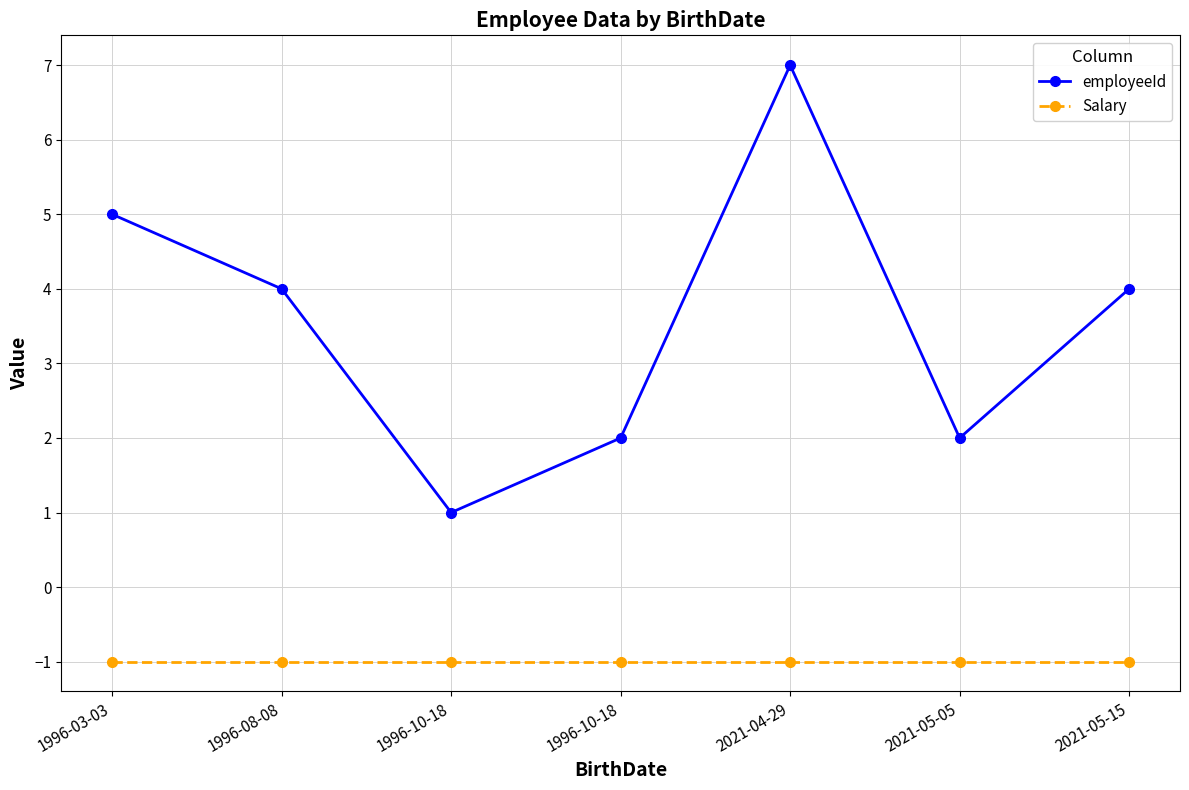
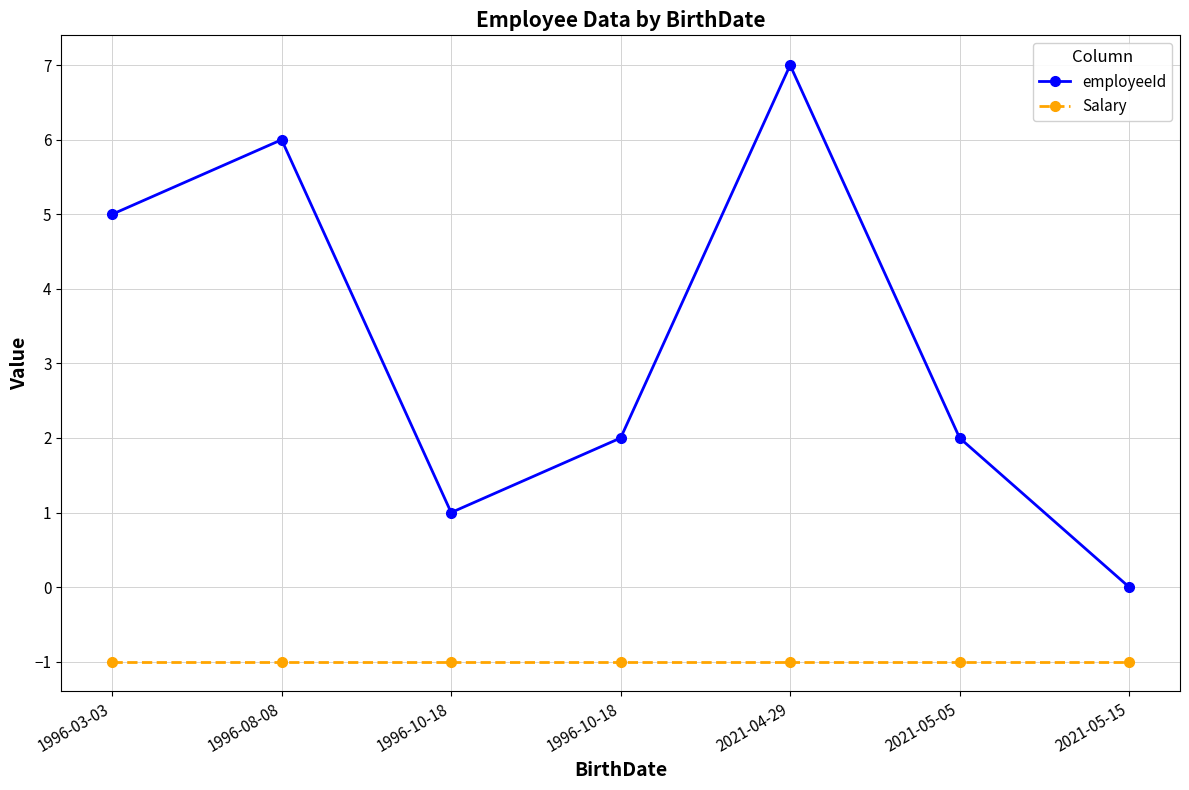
  {
    "employeeId": {
      "1996-03-03": 5,
-     "1996-08-08": 4,
+     "1996-08-08": 6,
      "2021-04-29": 7,
      "2021-05-05": 2,
-     "2021-05-15": 4
+     "2021-05-15": 0
    },
    "Salary": {
      "1996-03-03": -1,
      "1996-08-08": -1,
      "2021-04-29": -1,
      "2021-05-05": -1,
      "2021-05-15": -1
    }
  }
